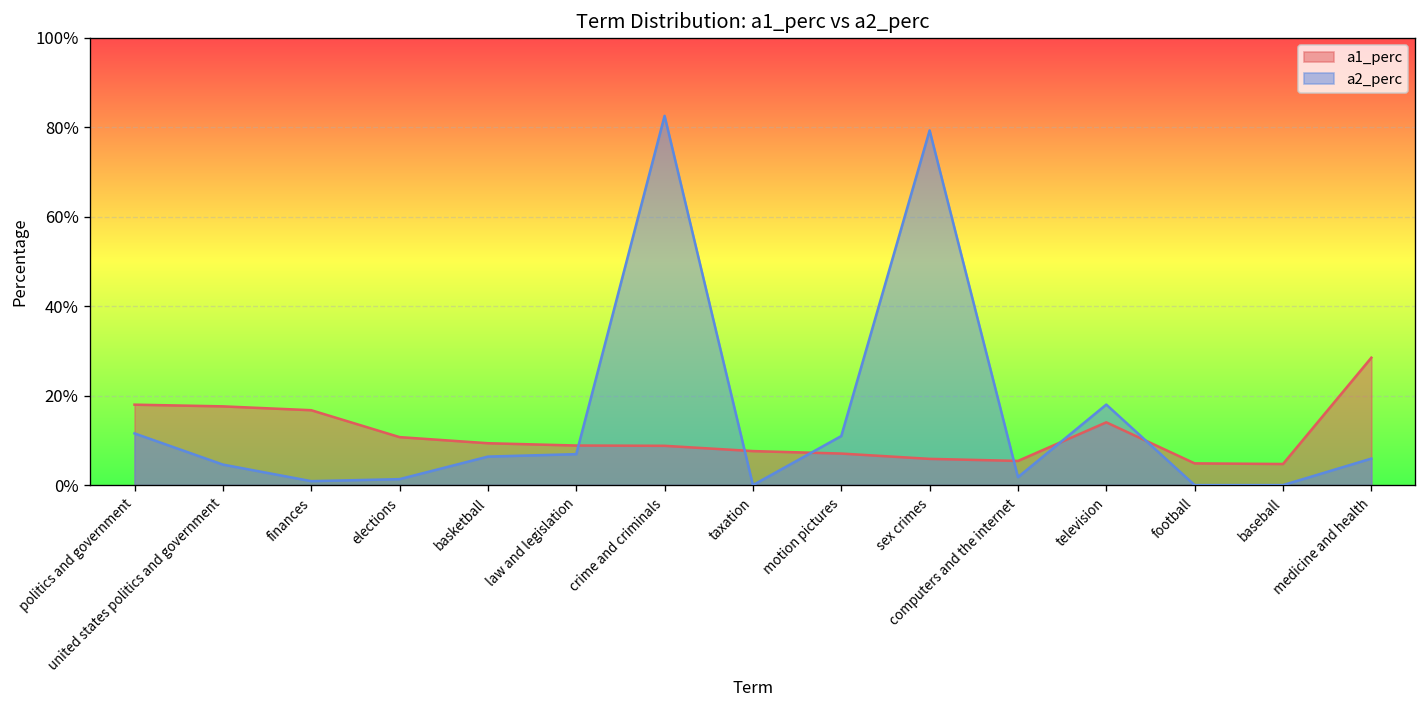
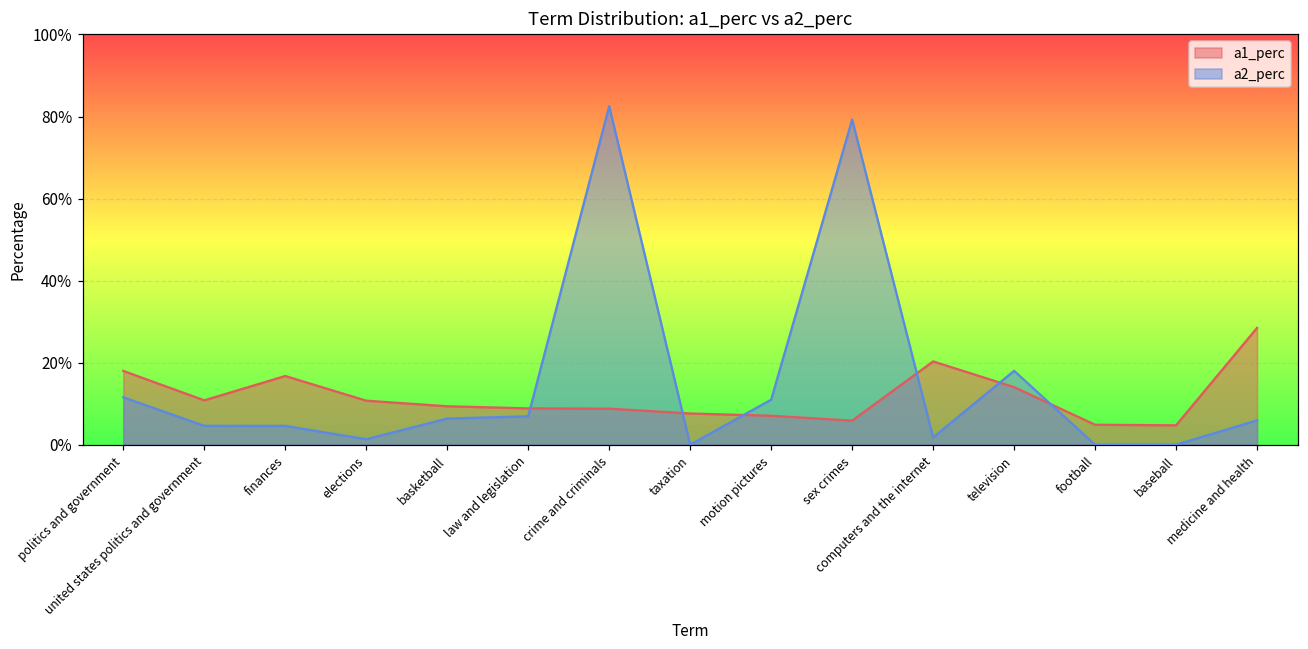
  {
    "a1_perc": {
      "politics and government": "18%",
-     "united states politics and government": "18%",
+     "united states politics and government": "11%",
      "finances": "17%",
      "elections": "11%",
      "basketball": "9%",
      "law and legislation": "9%",
      "crime and criminals": "9%",
      "taxation": "8%",
      "motion pictures": "7%",
      "sex crimes": "6%",
-     "computers and the internet": "5%",
+     "computers and the internet": "20%",
      "television": "14%",
      "football": "5%",
      "baseball": "5%",
      "medicine and health": "28%"
    },
    "a2_perc": {
      "politics and government": "12%",
      "united states politics and government": "5%",
-     "finances": "1%",
+     "finances": "5%",
      "elections": "1%",
      "basketball": "6%",
      "law and legislation": "7%",
      "crime and criminals": "83%",
      "taxation": "0%",
      "motion pictures": "11%",
      "sex crimes": "79%",
      "computers and the internet": "2%",
      "television": "18%",
      "football": "0%",
      "baseball": "0%",
      "medicine and health": "6%"
    }
  }
